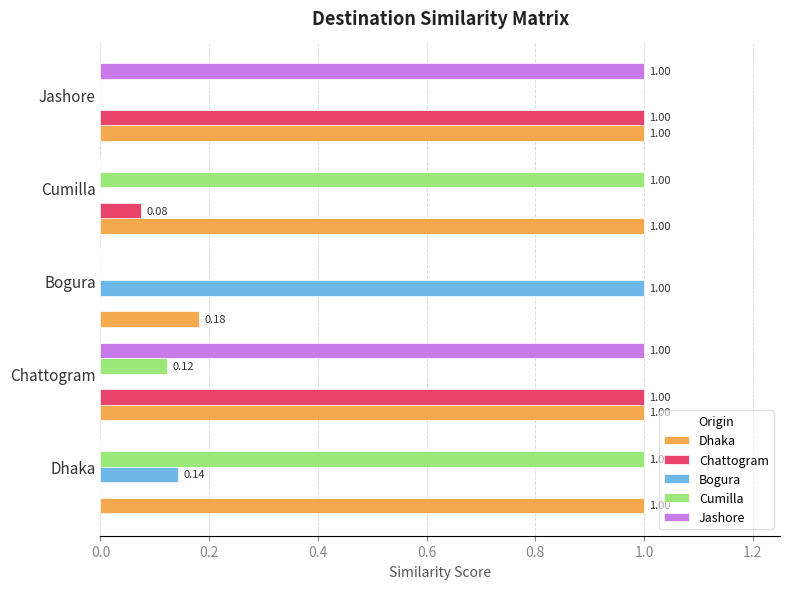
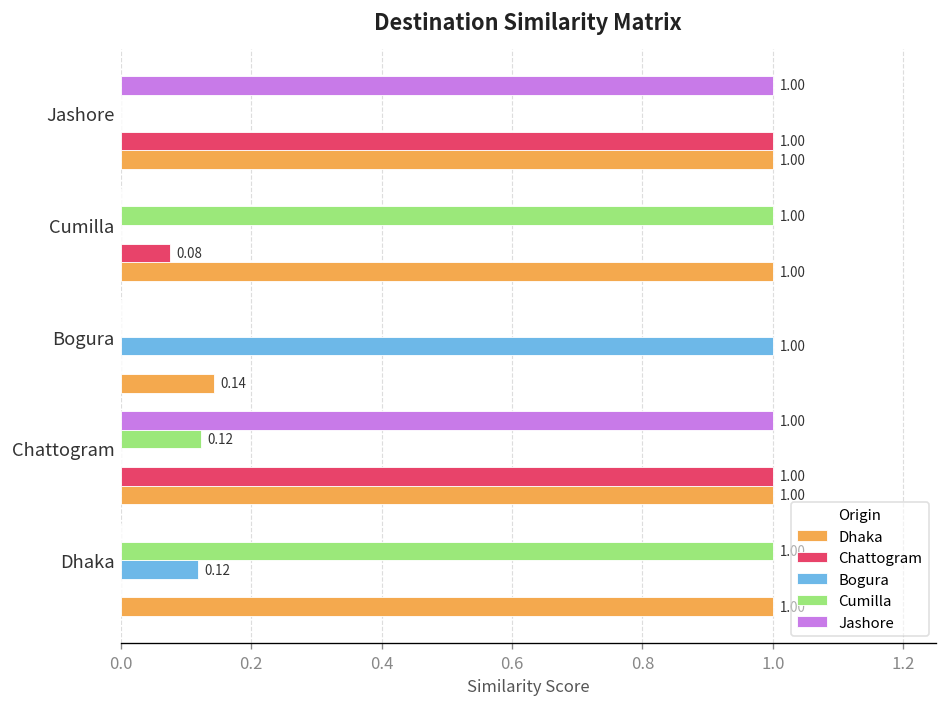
  {
    "Dhaka": {
      "Jashore": 1.00,
      "Cumilla": 1.00,
-     "Bogura": 0.18
+     "Bogura": 0.14
    },
    "Chattogram": {
      "Jashore": 1.00,
      "Cumilla": 0.08,
      "Chattogram": 1.00
    },
    "Bogura": {
      "Bogura": 1.00,
-     "Dhaka": 0.14
+     "Dhaka": 0.12
    },
    "Cumilla": {
      "Cumilla": 1.00,
      "Chattogram": 0.12
    },
    "Jashore": {
      "Jashore": 1.00,
      "Chattogram": 1.00
    }
  }
